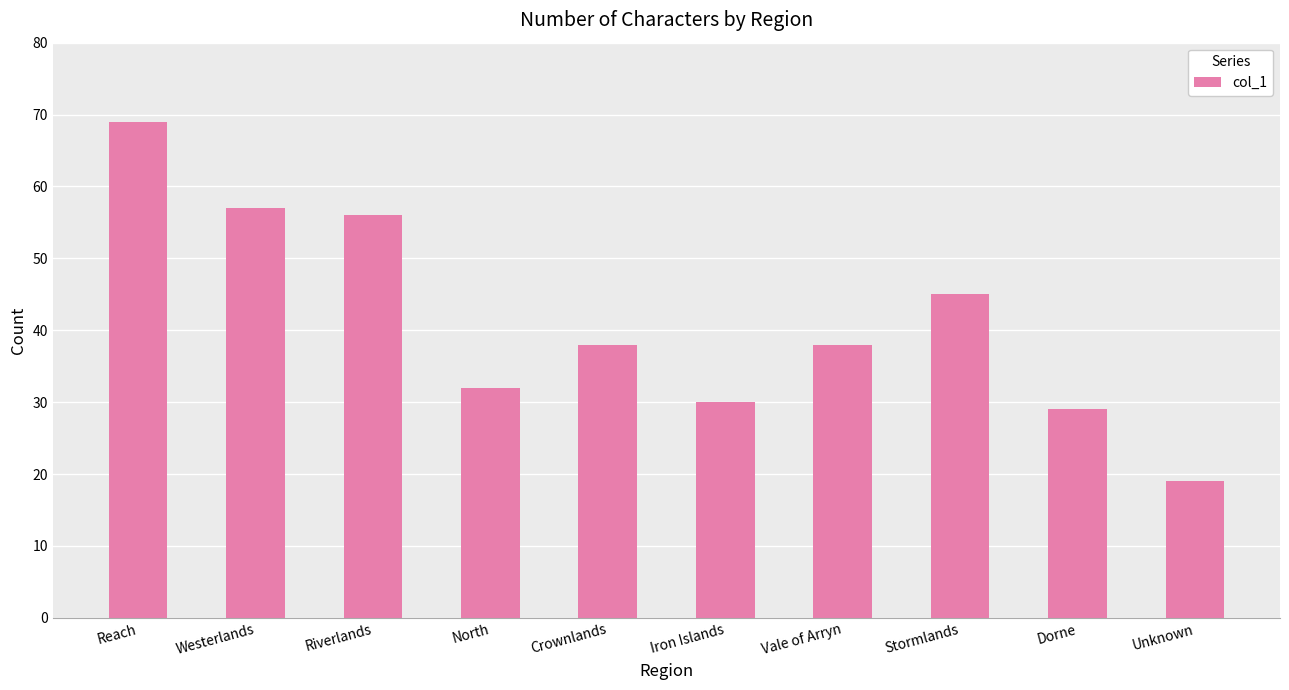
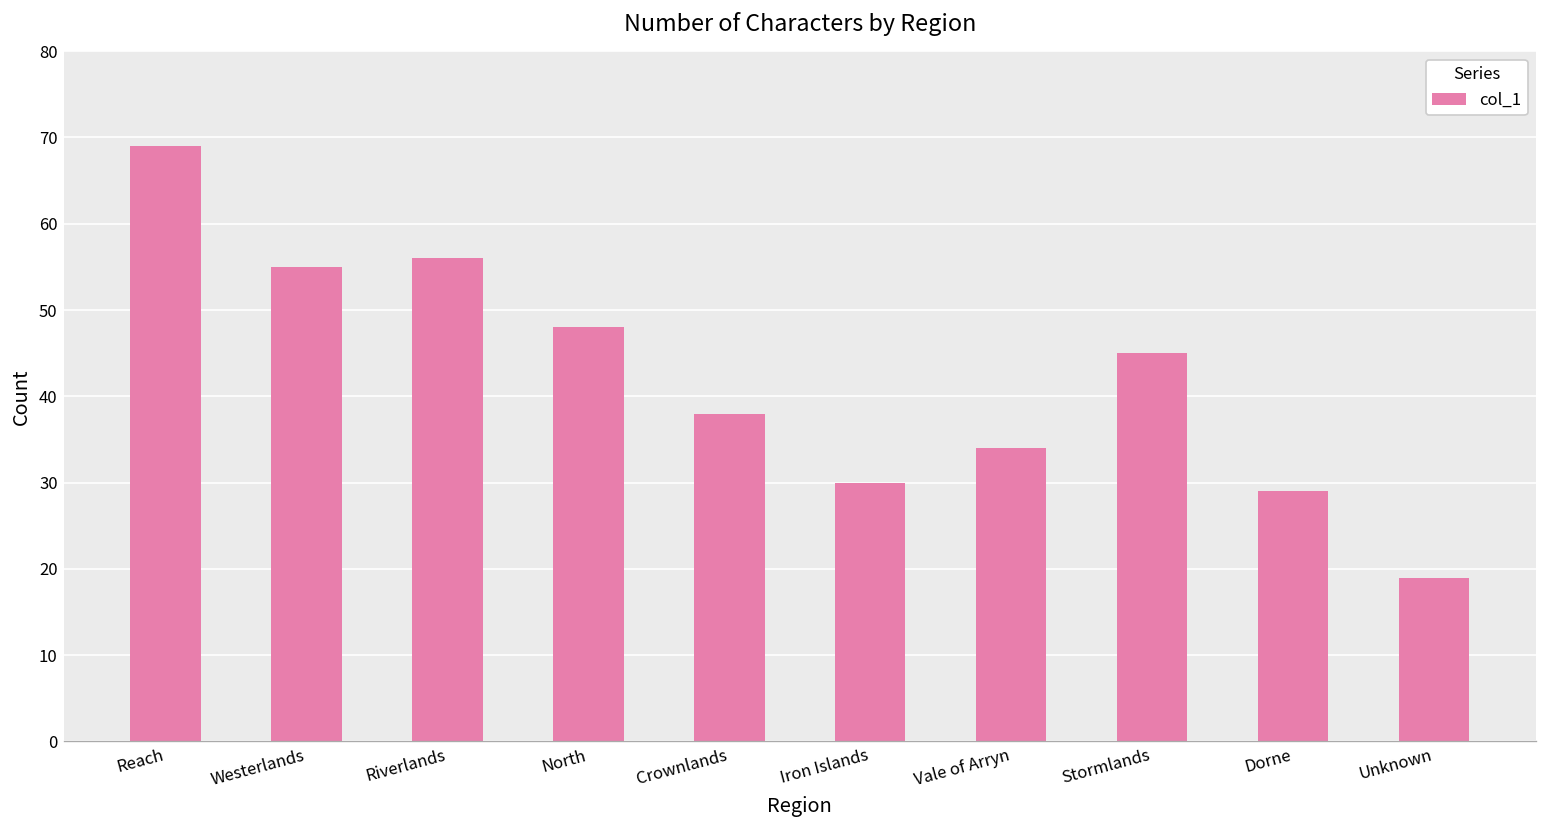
  {
    "Reach": 69,
-   "Westerlands": 57,
+   "Westerlands": 55,
    "Riverlands": 56,
-   "North": 32,
+   "North": 48,
    "Crownlands": 38,
    "Iron Islands": 30,
-   "Vale of Arryn": 38,
+   "Vale of Arryn": 34,
    "Stormlands": 45,
    "Dorne": 29,
    "Unknown": 19
  }
